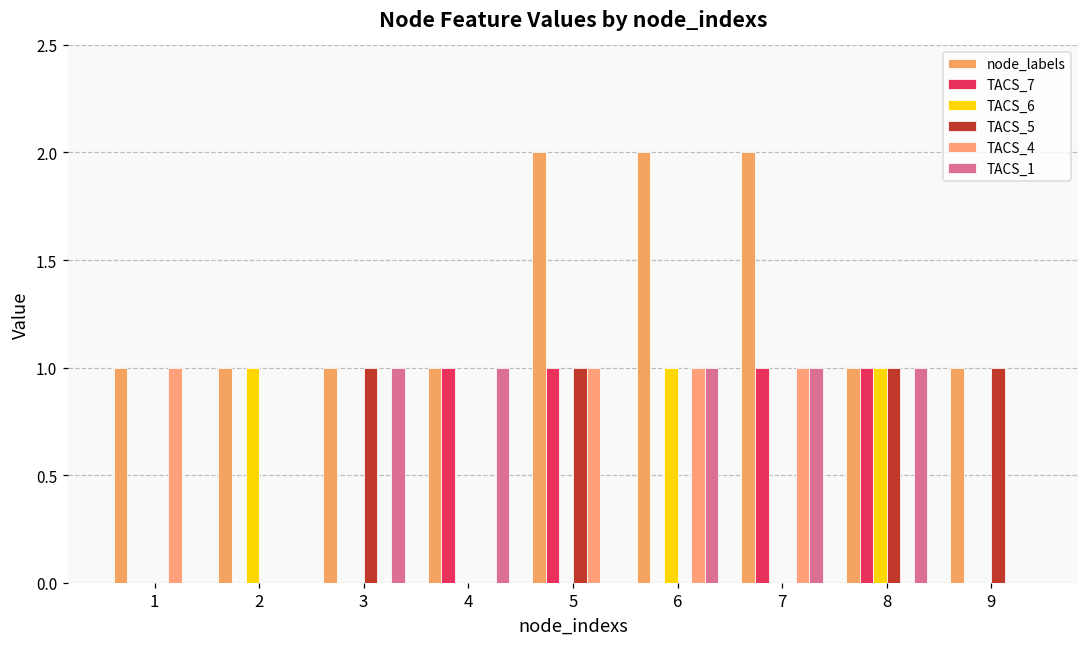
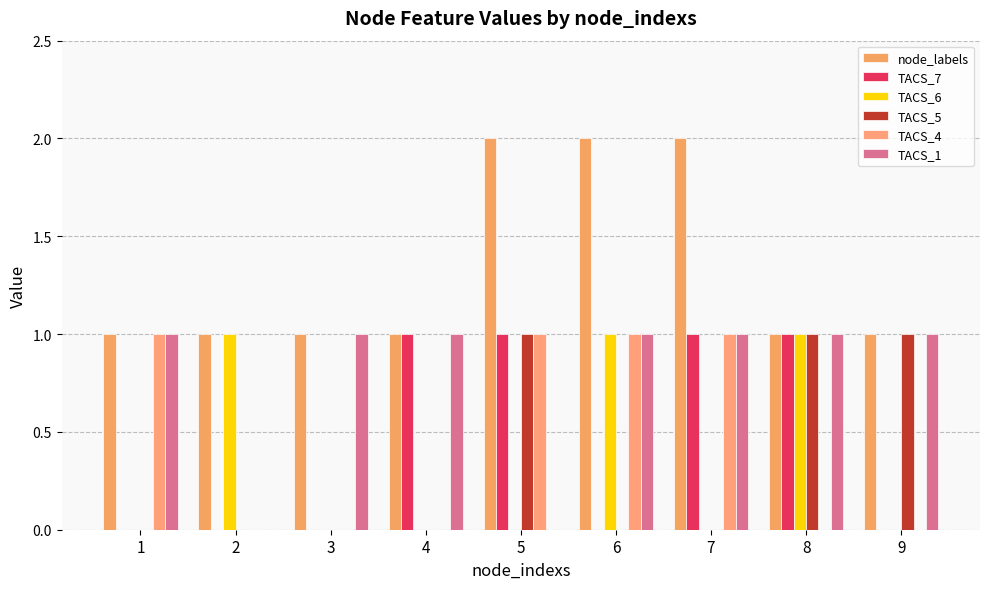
  {
    "TACS_7": {
      "1": 0,
      "2": 0,
      "3": 0,
      "4": 1,
      "5": 1,
      "6": 0,
      "7": 1,
      "8": 1,
      "9": 0
    },
    "TACS_6": {
      "1": 0,
      "2": 1,
      "3": 0,
      "4": 0,
      "5": 0,
      "6": 1,
      "7": 0,
      "8": 1,
      "9": 0
    },
    "TACS_5": {
      "1": 0,
      "2": 0,
-     "3": 1,
+     "3": 0,
      "4": 0,
      "5": 1,
      "6": 0,
      "7": 0,
      "8": 1,
      "9": 1
    },
    "TACS_1": {
-     "1": 0,
+     "1": 1,
      "2": 0,
      "3": 1,
      "4": 1,
      "5": 0,
      "6": 1,
      "7": 1,
      "8": 1,
-     "9": 0
+     "9": 1
    }
  }
